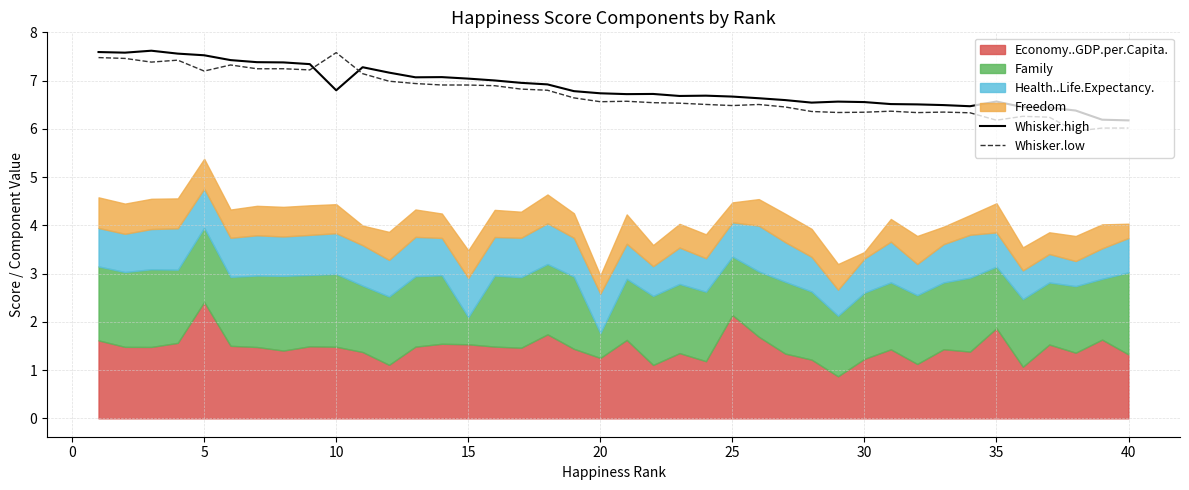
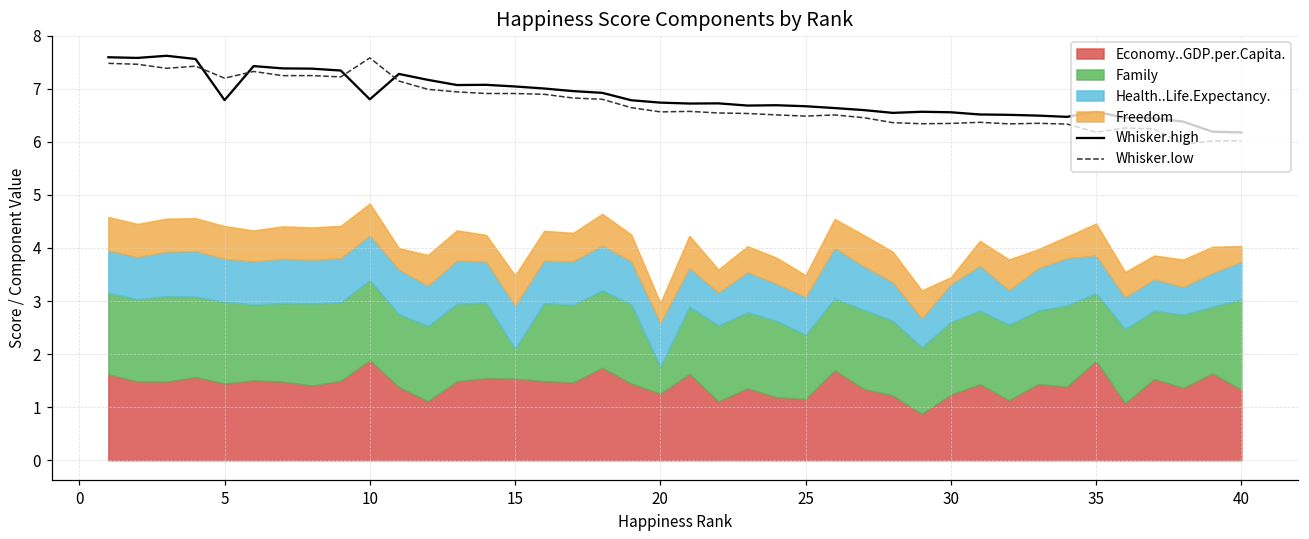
  {
    "Whisker.high": {
-     "5": 7.5,
+     "5": 6.8,
      "10": 6.8,
      "15": 7.0,
      "20": 6.7,
      "25": 6.7,
      "30": 6.6
    },
    "Economy..GDP.per.Capita.": {
-     "5": 2.4,
-     "10": 1.5,
+     "5": 1.4,
+     "10": 1.9,
      "15": 1.5,
      "20": 1.3,
-     "25": 2.1,
+     "25": 1.2,
      "30": 1.2,
      "35": 1.9,
      "40": 1.3
    },
    "Whisker.low": {
      "5": 7.2,
      "10": 7.6,
      "15": 6.9,
      "20": 6.6,
      "25": 6.5,
      "30": 6.3
    },
    "Family": {
      "5": 1.5,
      "10": 1.5,
      "15": 0.6,
      "20": 0.5,
      "25": 1.2,
      "30": 1.4,
      "35": 1.3,
      "40": 1.7
    },
    "Health..Life.Expectancy.": {
      "5": 0.8,
      "10": 0.8,
      "15": 0.8,
      "20": 0.8,
      "25": 0.7,
      "30": 0.7,
      "35": 0.7,
      "40": 0.7
    },
    "Freedom": {
      "5": 0.6,
      "10": 0.6,
      "15": 0.6,
      "20": 0.4,
      "25": 0.4,
      "30": 0.1,
      "35": 0.6,
      "40": 0.3
    }
  }
